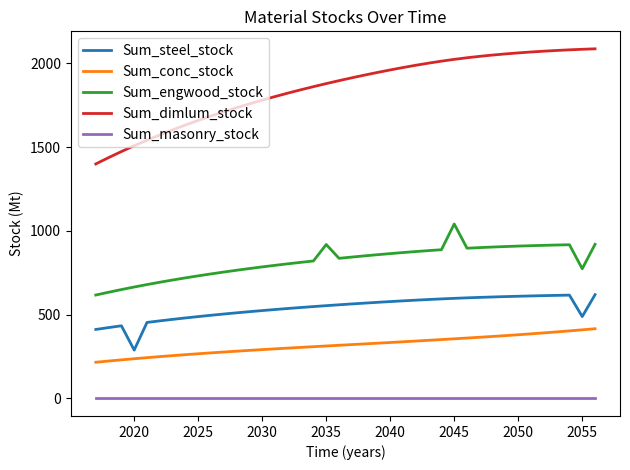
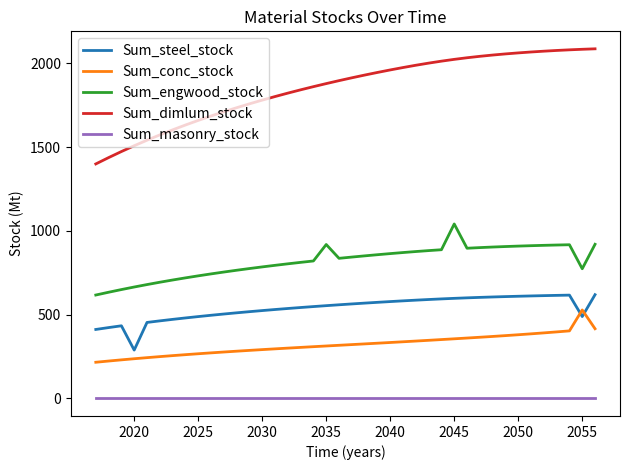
  {
    "Sum_steel_stock": {
      "2020": 290,
      "2025": 490,
      "2030": 520,
      "2035": 550,
      "2040": 580,
      "2045": 600,
      "2050": 610,
      "2055": 490
    },
    "Sum_conc_stock": {
      "2020": 240,
      "2025": 270,
      "2030": 290,
      "2035": 310,
      "2040": 330,
      "2045": 360,
      "2050": 380,
-     "2055": 410
+     "2055": 530
    },
    "Sum_engwood_stock": {
      "2020": 670,
      "2025": 730,
      "2030": 790,
      "2035": 920,
      "2040": 860,
      "2045": 1040,
      "2050": 910,
      "2055": 770
    },
    "Sum_dimlum_stock": {
      "2035": 1880,
      "2040": 1960,
      "2045": 2020,
      "2050": 2060,
      "2055": 2080
    },
    "Sum_masonry_stock": {
      "2020": 0,
      "2025": 0,
      "2030": 0,
      "2035": 0,
      "2040": 0,
      "2045": 0,
      "2050": 0,
      "2055": 0
    }
  }
